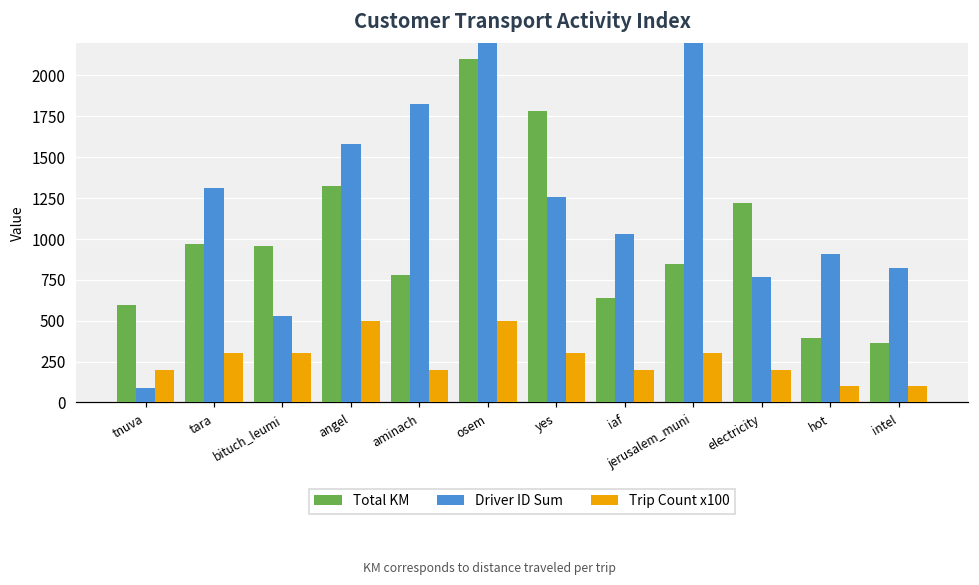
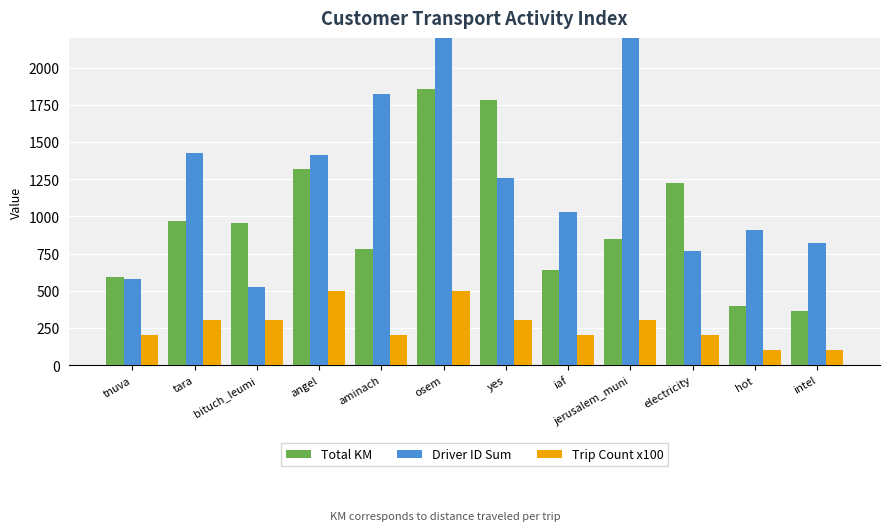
  {
    "Total KM": {
      "tnuva": 590,
      "tara": 970,
      "bituch_leumi": 960,
      "angel": 1320,
      "aminach": 780,
-     "osem": 2100,
+     "osem": 1860,
      "yes": 1780,
      "iaf": 640,
      "jerusalem_muni": 850,
      "electricity": 1220,
      "hot": 400,
      "intel": 360
    },
    "Driver ID Sum": {
-     "tnuva": 90,
-     "tara": 1310,
+     "tnuva": 580,
+     "tara": 1430,
      "bituch_leumi": 530,
-     "angel": 1580,
+     "angel": 1410,
      "aminach": 1820,
      "yes": 1260,
      "iaf": 1030,
      "electricity": 770,
      "hot": 910,
      "intel": 820
    },
    "Trip Count x100": {
      "tnuva": 200,
      "tara": 300,
      "bituch_leumi": 300,
      "angel": 500,
      "aminach": 200,
      "osem": 500,
      "yes": 300,
      "iaf": 200,
      "jerusalem_muni": 300,
      "electricity": 200,
      "hot": 100,
      "intel": 100
    }
  }
